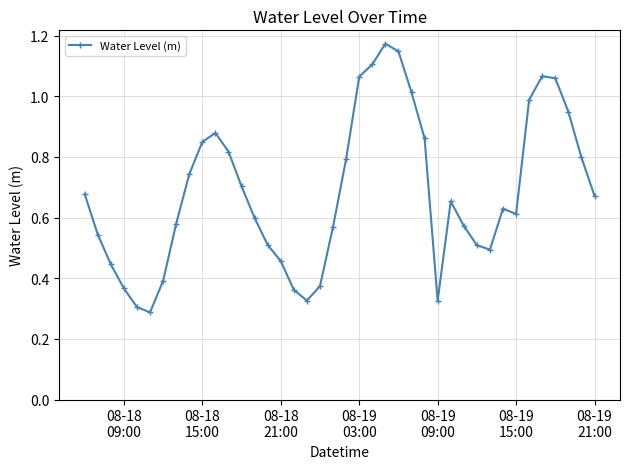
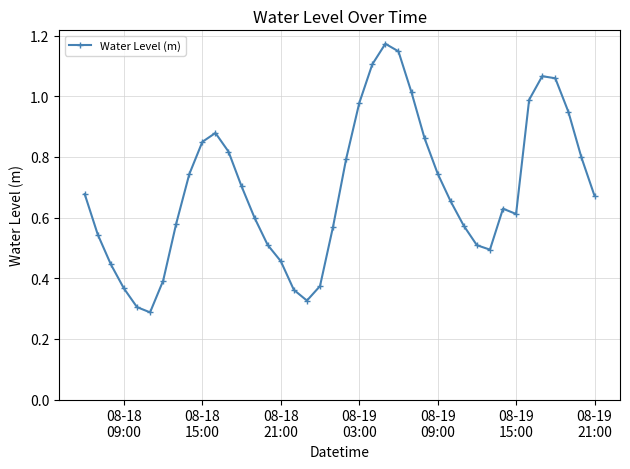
  {
    "08-18 09:00": 0.37,
    "08-18 15:00": 0.85,
    "08-18 21:00": 0.46,
-   "08-19 03:00": 1.06,
-   "08-19 09:00": 0.33,
+   "08-19 03:00": 0.98,
+   "08-19 09:00": 0.75,
    "08-19 15:00": 0.61,
    "08-19 21:00": 0.67
  }
